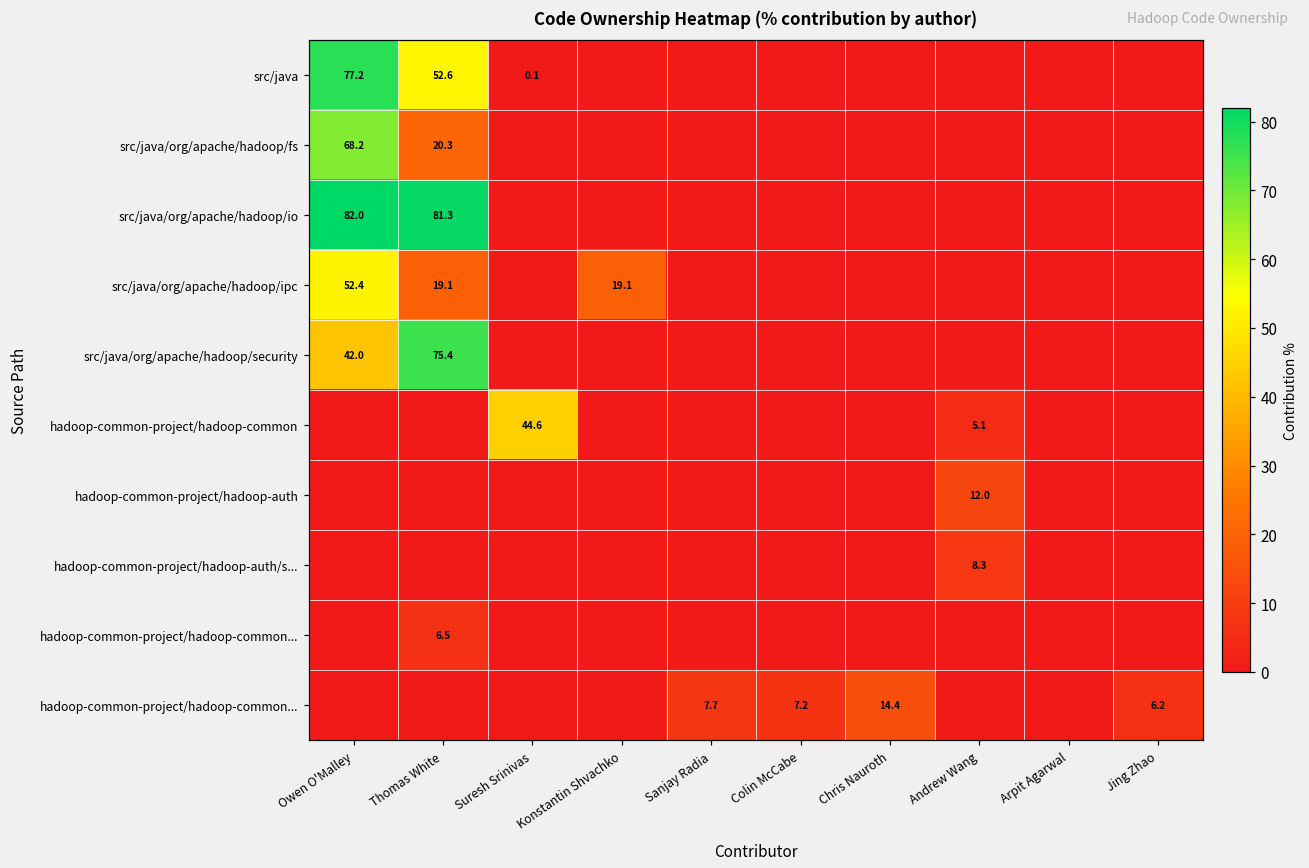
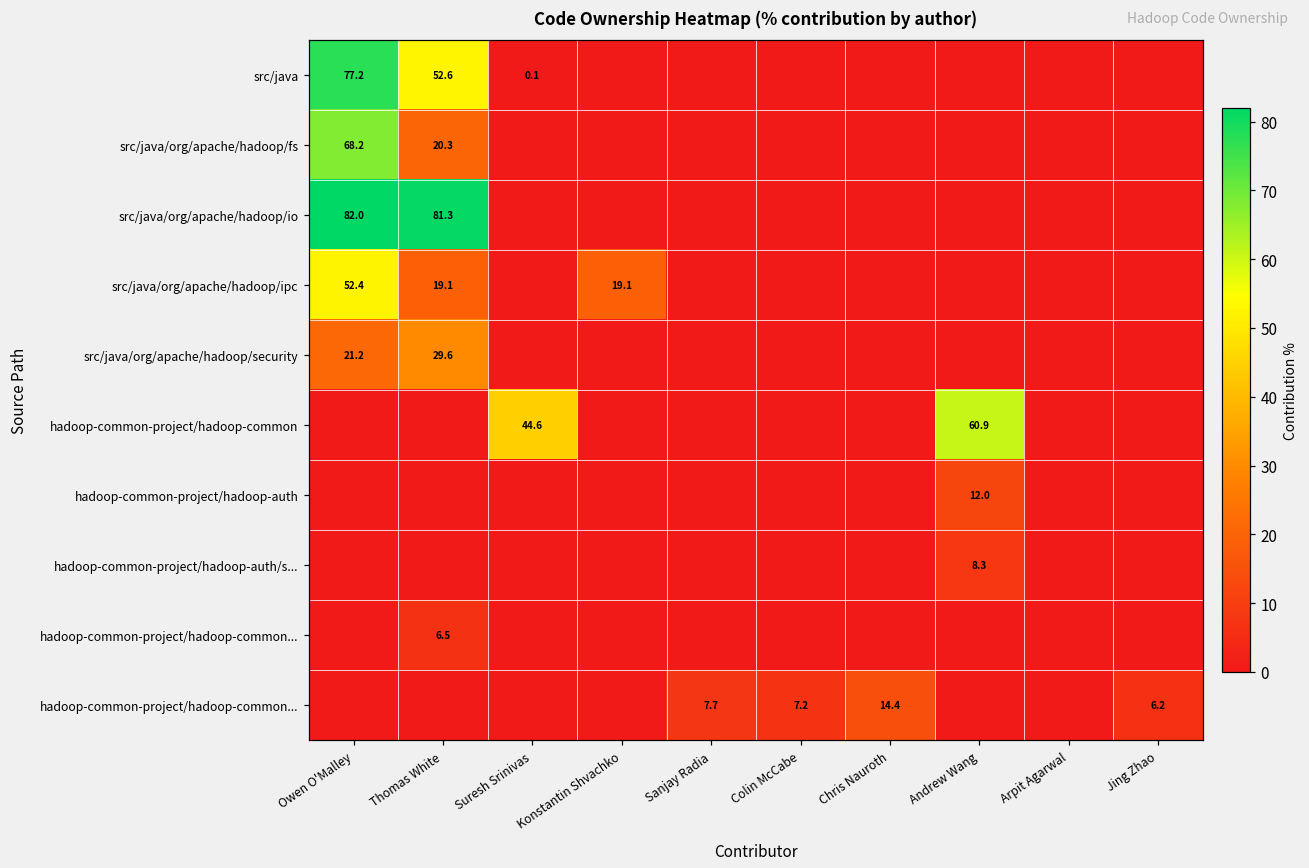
  {
    "src/java": {
      "Owen O'Malley": 77.2,
      "Thomas White": 52.6,
      "Suresh Srinivas": 0.1
    },
    "src/java/org/apache/hadoop/fs": {
      "Owen O'Malley": 68.2,
      "Thomas White": 20.3
    },
    "src/java/org/apache/hadoop/io": {
      "Owen O'Malley": 82.0,
      "Thomas White": 81.3
    },
    "src/java/org/apache/hadoop/ipc": {
      "Owen O'Malley": 52.4,
      "Thomas White": 19.1,
      "Konstantin Shvachko": 19.1
    },
    "src/java/org/apache/hadoop/security": {
-     "Owen O'Malley": 42.0,
-     "Thomas White": 75.4
+     "Owen O'Malley": 21.2,
+     "Thomas White": 29.6
    },
    "hadoop-common-project/hadoop-common": {
      "Suresh Srinivas": 44.6,
-     "Andrew Wang": 5.1
+     "Andrew Wang": 60.9
    },
    "hadoop-common-project/hadoop-auth": {
      "Andrew Wang": 12.0
    },
    "hadoop-common-project/hadoop-auth/s...": {
      "Andrew Wang": 8.3
    }
  }
